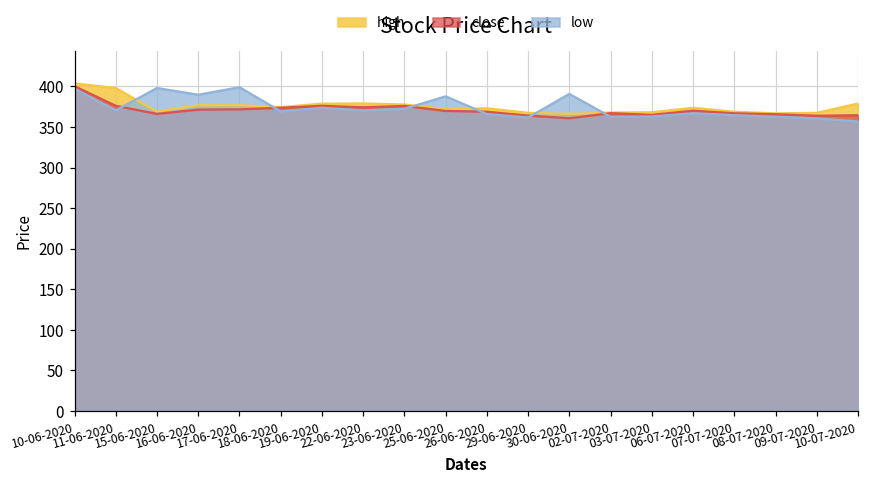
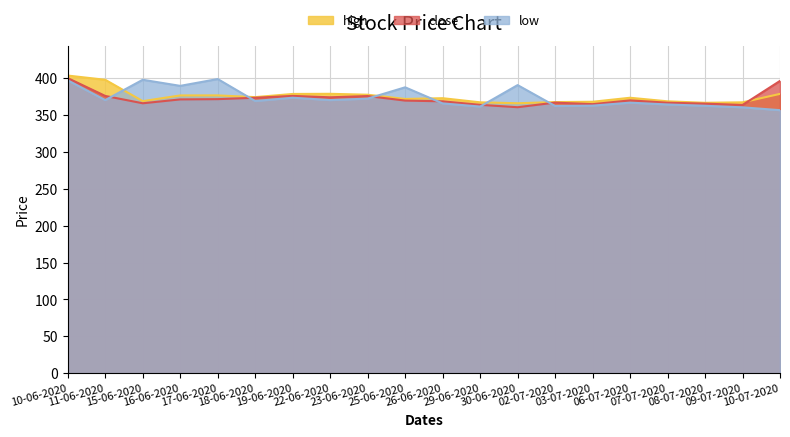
  {
    "high": {
      "11-06-2020": 400,
      "16-06-2020": 380,
      "17-06-2020": 380,
      "22-06-2020": 380,
      "26-06-2020": 370,
      "30-06-2020": 370,
      "06-07-2020": 370,
      "09-07-2020": 370,
      "10-07-2020": 380
    },
    "close": {
      "11-06-2020": 380,
      "16-06-2020": 370,
      "17-06-2020": 370,
      "22-06-2020": 370,
      "30-06-2020": 360,
-     "10-07-2020": 360
+     "10-07-2020": 400
    },
    "low": {
      "11-06-2020": 370,
      "15-06-2020": 400,
      "16-06-2020": 390,
      "17-06-2020": 400,
      "18-06-2020": 370,
      "22-06-2020": 370,
      "25-06-2020": 390,
      "30-06-2020": 390,
      "02-07-2020": 360,
      "10-07-2020": 360
    }
  }
